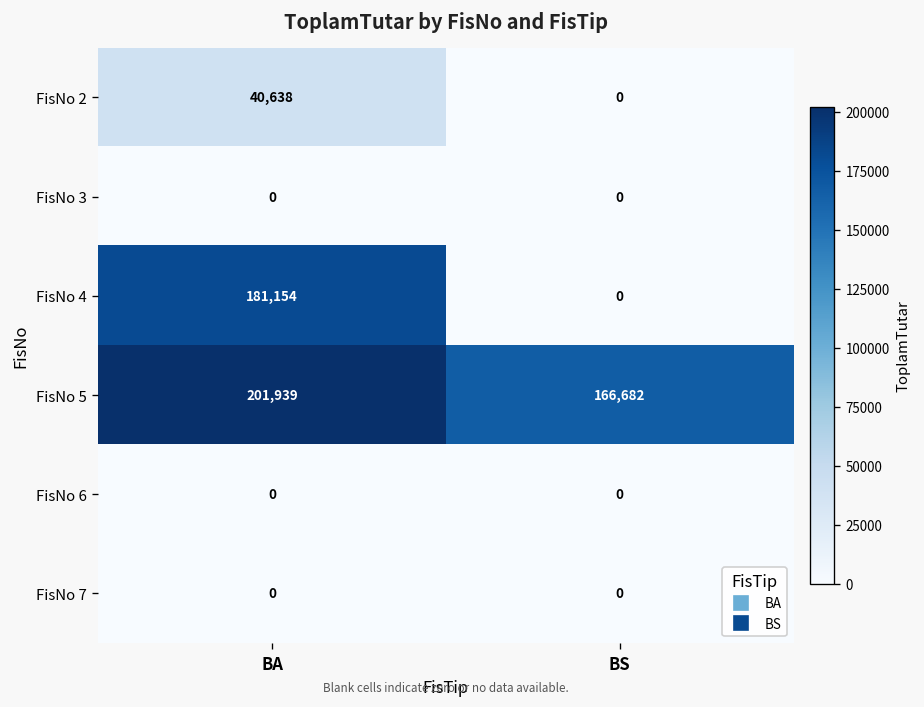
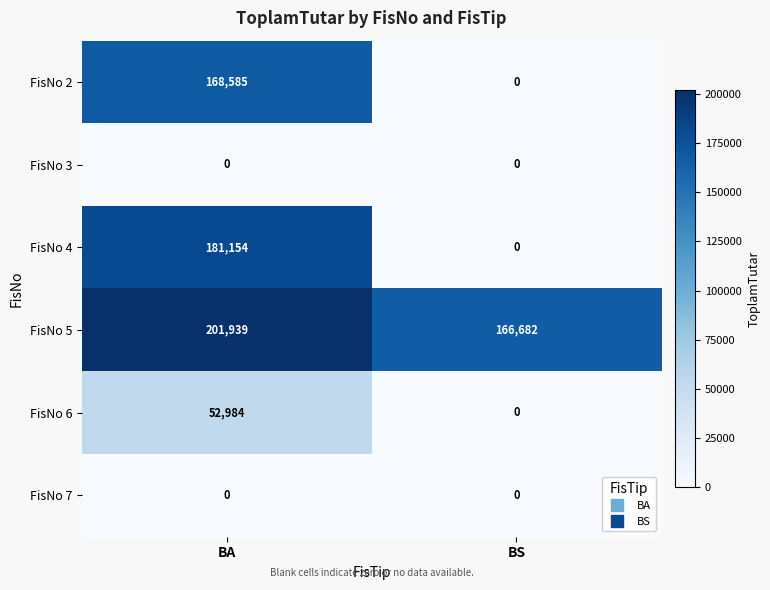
  {
    "FisNo 2": {
-     "BA": "40,638",
+     "BA": "168,585",
      "BS": "0"
    },
    "FisNo 3": {
      "BA": "0",
      "BS": "0"
    },
    "FisNo 4": {
      "BA": "181,154",
      "BS": "0"
    },
    "FisNo 5": {
      "BA": "201,939",
      "BS": "166,682"
    },
    "FisNo 6": {
-     "BA": "0",
+     "BA": "52,984",
      "BS": "0"
    },
    "FisNo 7": {
      "BA": "0",
      "BS": "0"
    }
  }
